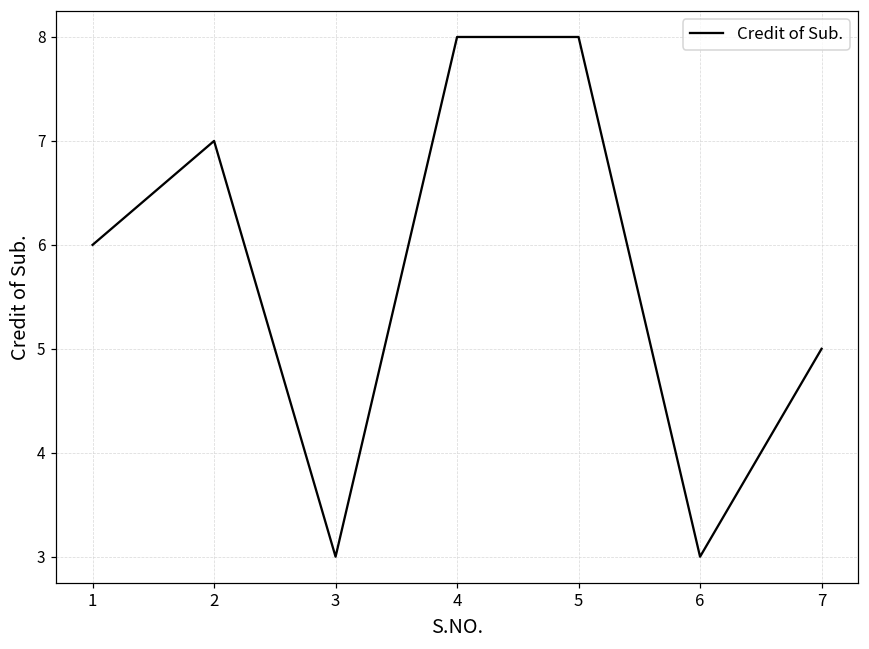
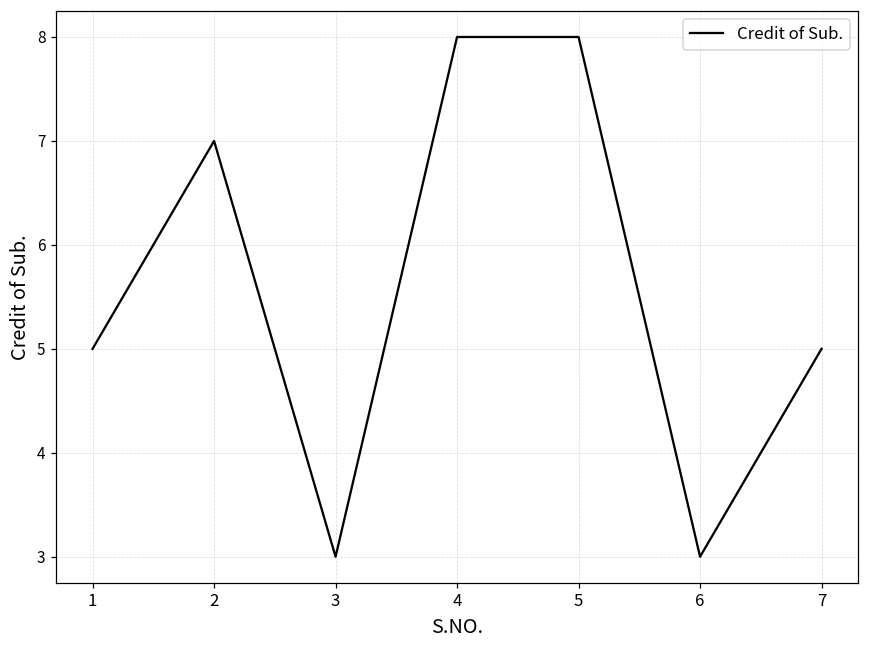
  {
-   "1": 6,
+   "1": 5,
    "2": 7,
    "3": 3,
    "4": 8,
    "5": 8,
    "6": 3,
    "7": 5
  }
